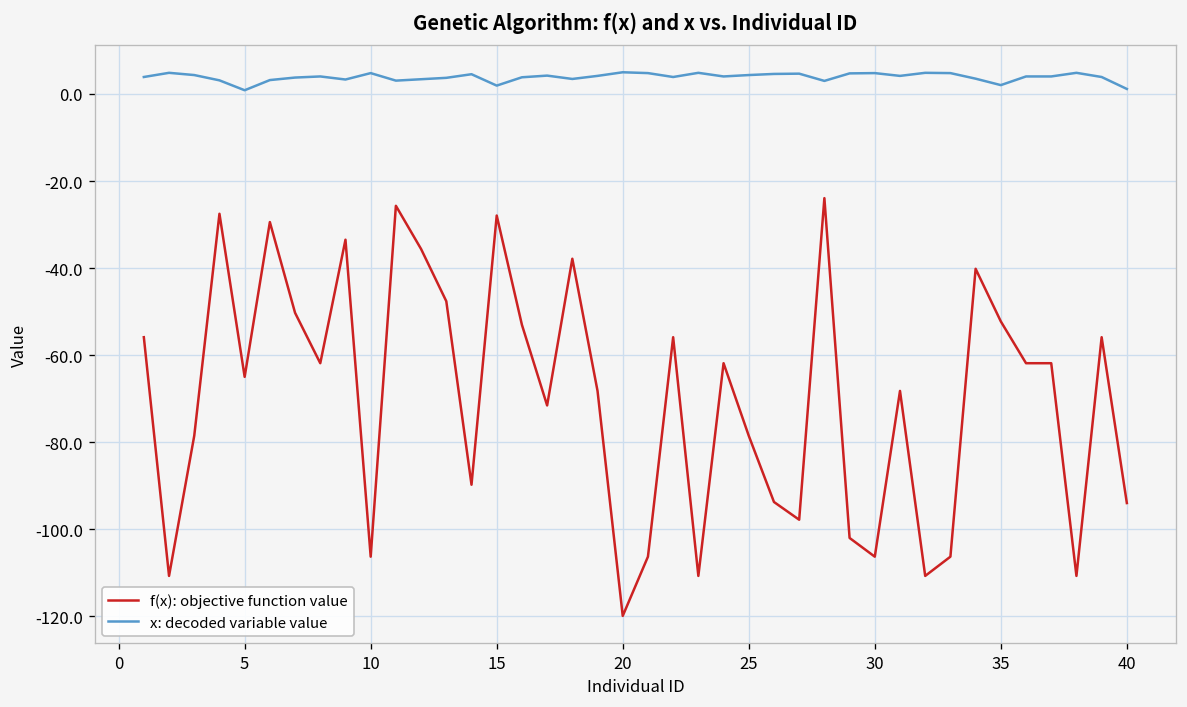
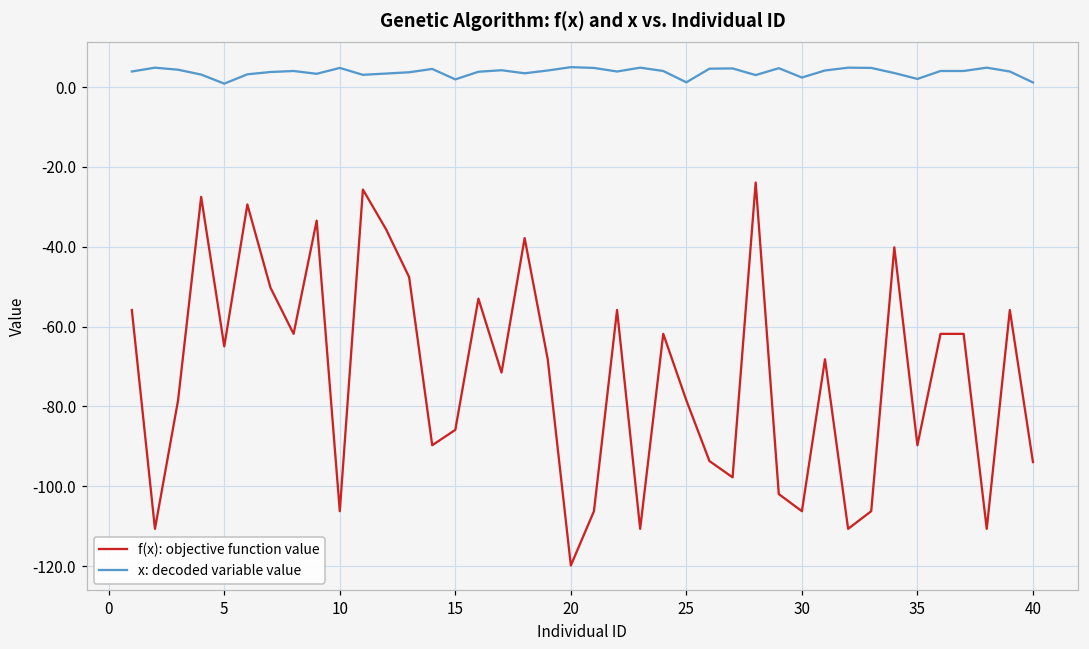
  {
    "f(x): objective function value": {
      "5": -65,
      "10": -106,
-     "15": -28,
+     "15": -86,
      "20": -120,
      "25": -79,
      "30": -106,
-     "35": -52,
+     "35": -90,
      "40": -94
    },
    "x: decoded variable value": {
      "5": 1,
      "10": 5,
      "15": 2,
      "20": 5,
-     "25": 4,
-     "30": 5,
+     "25": 1,
+     "30": 2,
      "35": 2,
      "40": 1
    }
  }
